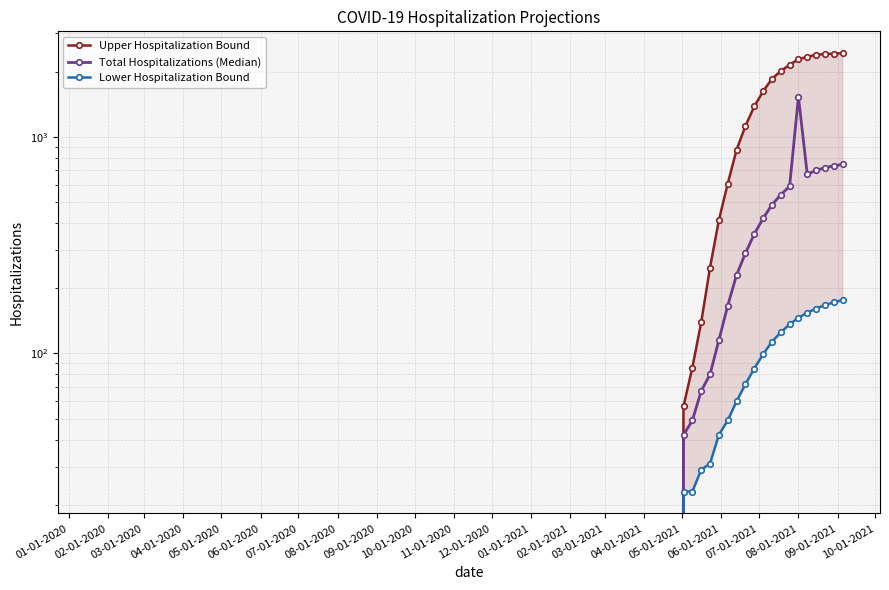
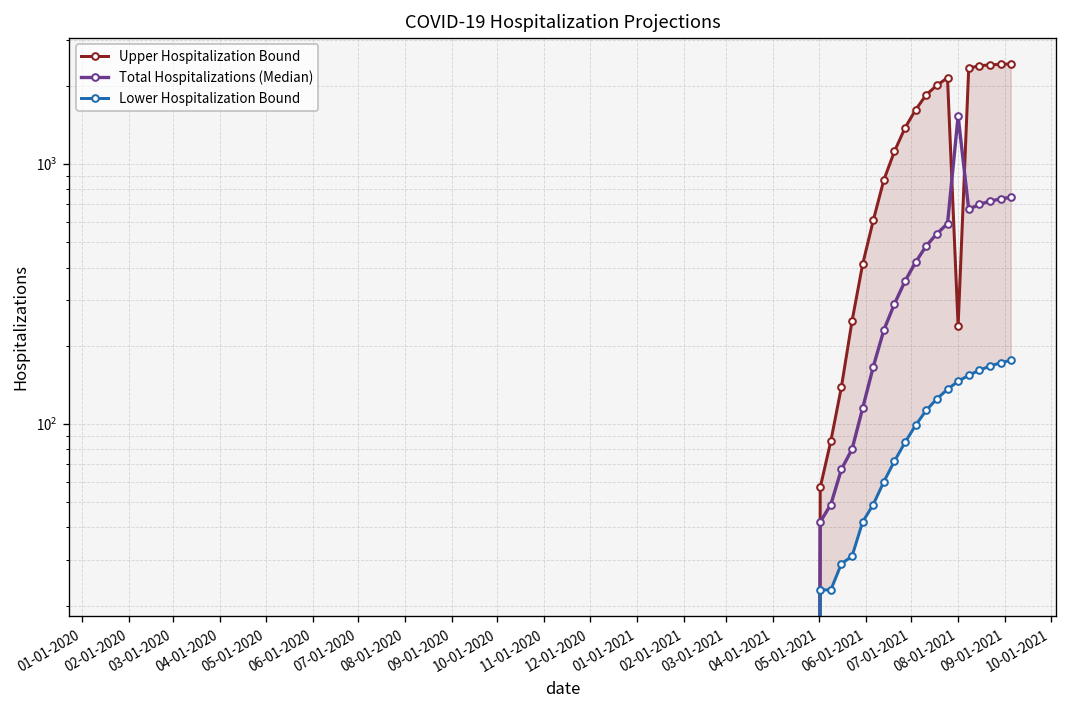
  {
    "Upper Hospitalization Bound": {
-     "08-01-2021": 2300
+     "08-01-2021": 240
    },
    "Total Hospitalizations (Median)": {
      "08-01-2021": 1500
    },
    "Lower Hospitalization Bound": {
      "08-01-2021": 150
    }
  }
